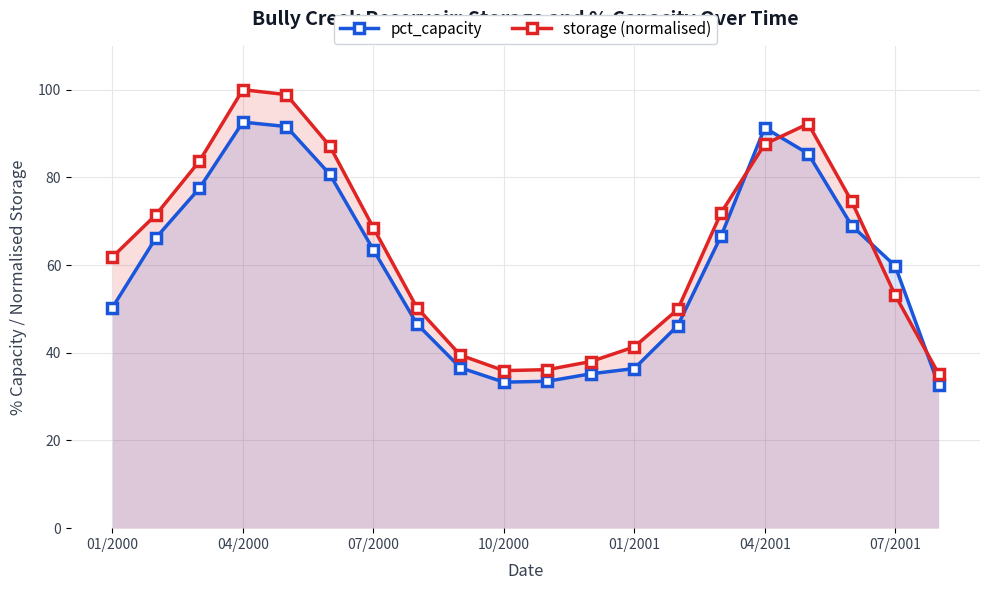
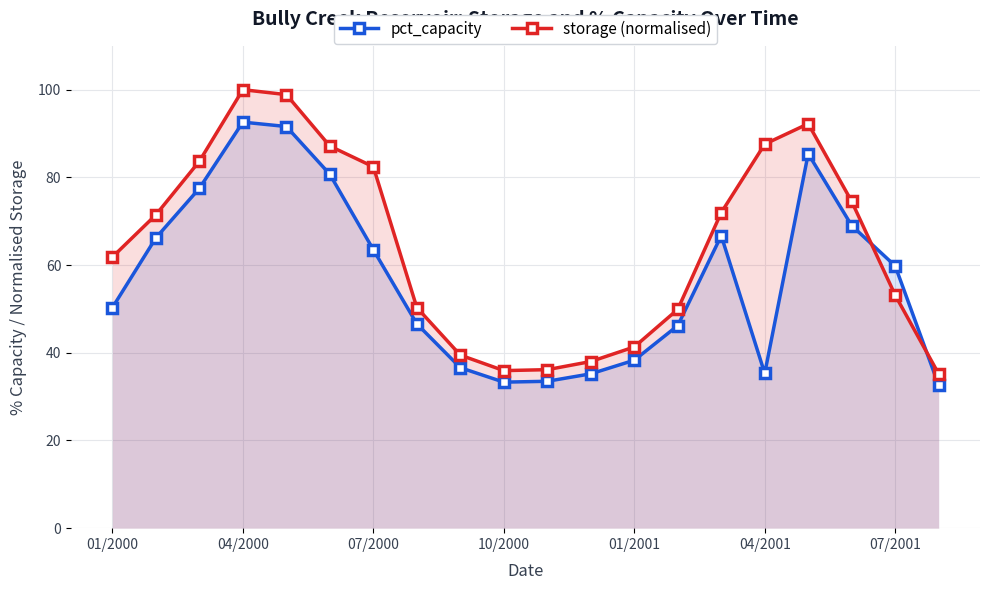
  {
    "pct_capacity": {
      "01/2000": 50,
      "04/2000": 93,
      "07/2000": 64,
      "10/2000": 33,
-     "01/2001": 36,
-     "04/2001": 91,
+     "01/2001": 38,
+     "04/2001": 35,
      "07/2001": 60
    },
    "storage (normalised)": {
      "01/2000": 62,
      "04/2000": 100,
-     "07/2000": 69,
+     "07/2000": 82,
      "10/2000": 36,
      "01/2001": 41,
      "04/2001": 88,
      "07/2001": 53
    }
  }
